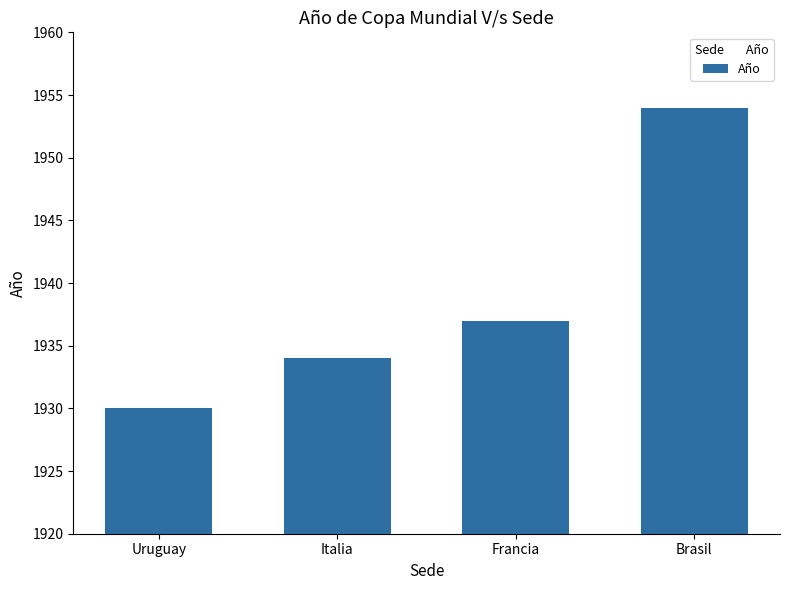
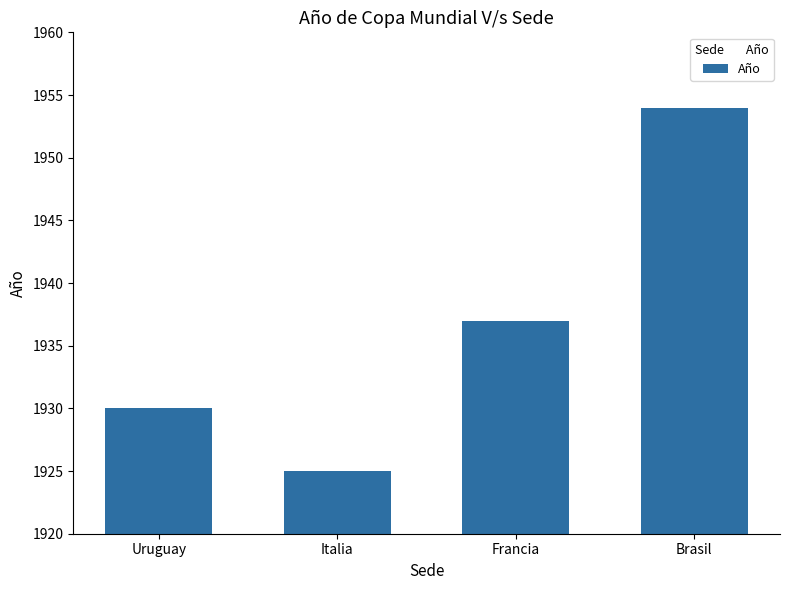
  {
    "Uruguay": 1930,
-   "Italia": 1934,
+   "Italia": 1925,
    "Francia": 1937,
    "Brasil": 1954
  }
